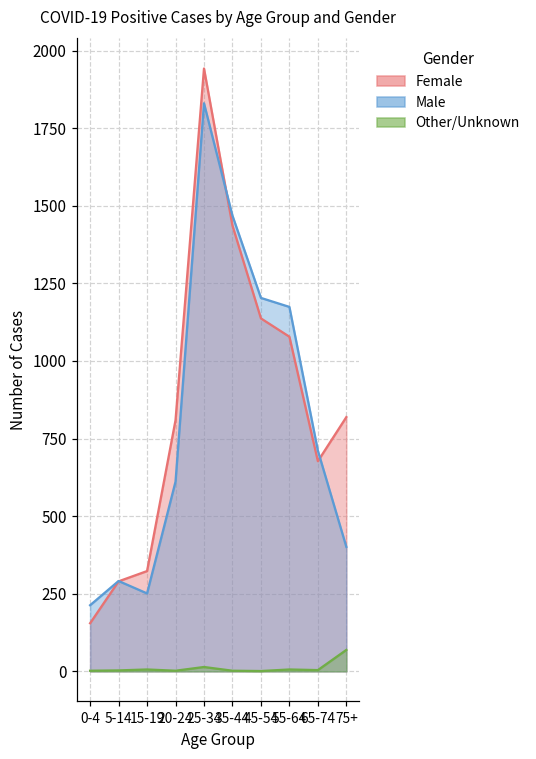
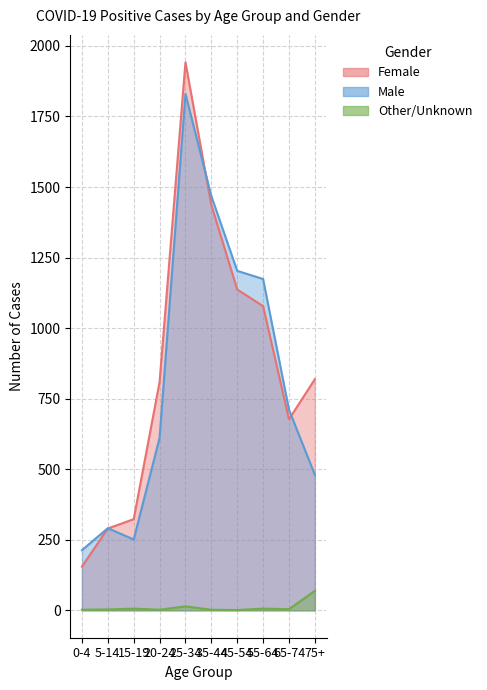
  {
    "Female": {
      "0-4": 160,
      "75+": 820
    },
    "Male": {
      "0-4": 210,
-     "75+": 400
+     "75+": 480
    },
    "Other/Unknown": {
      "0-4": 0,
      "5-14": 0,
      "75+": 70
    }
  }
